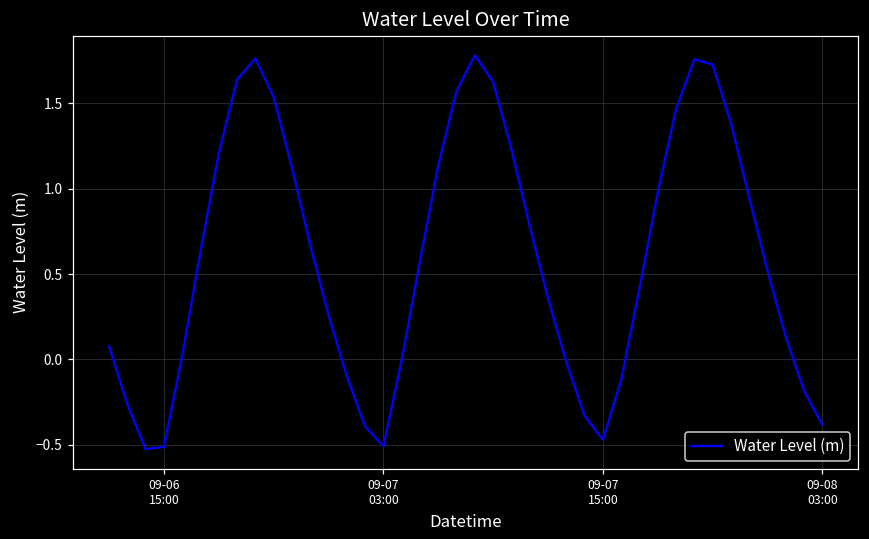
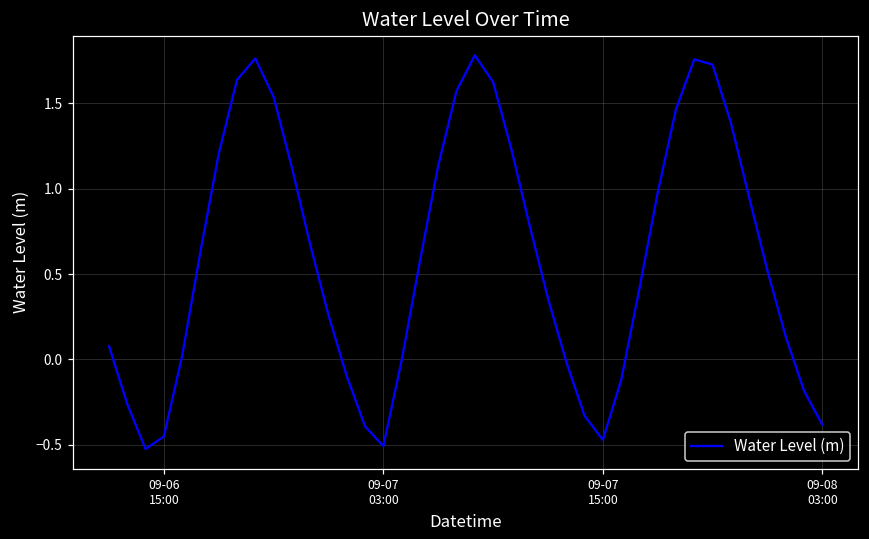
  {
-   "09-06 15:00": -0.51,
+   "09-06 15:00": -0.45,
    "09-07 03:00": -0.51,
    "09-07 15:00": -0.47,
    "09-08 03:00": -0.38
  }
